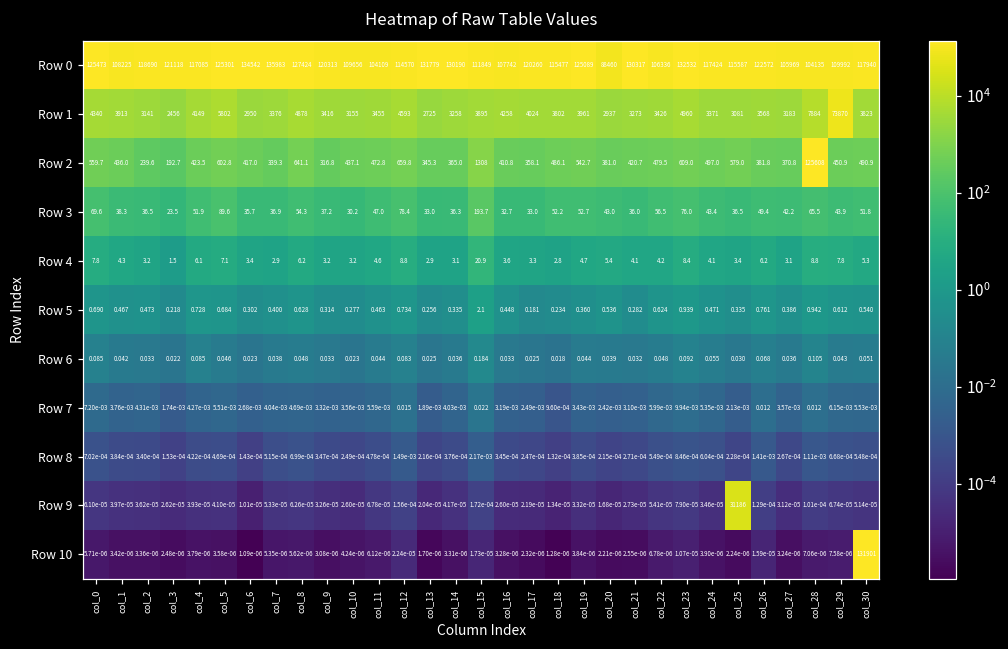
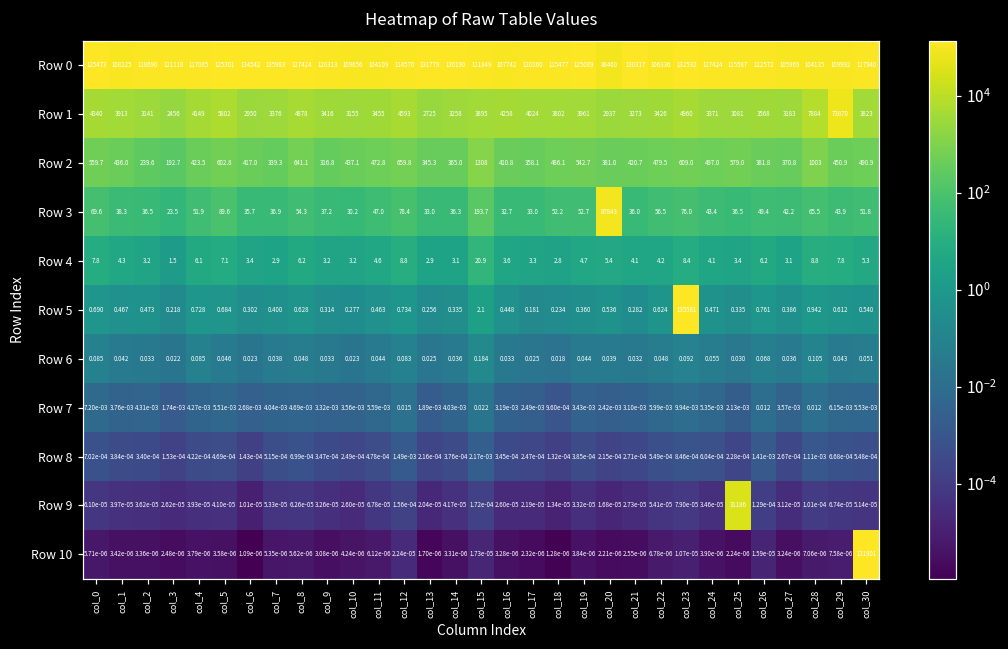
  {
    "Row 2": {
      "col_0": 559.7,
      "col_1": 436.0,
      "col_2": 239.6,
      "col_3": 192.7,
      "col_4": 423.5,
      "col_5": 602.8,
      "col_6": 417.0,
      "col_7": 339.3,
      "col_8": 641.1,
      "col_9": 316.8,
      "col_10": 437.1,
      "col_11": 472.8,
      "col_12": 659.8,
      "col_13": 345.3,
      "col_14": 365.0,
      "col_15": 1308,
      "col_16": 410.8,
      "col_17": 358.1,
      "col_18": 486.1,
      "col_19": 542.7,
      "col_20": 381.0,
      "col_21": 420.7,
      "col_22": 479.5,
      "col_23": 609.0,
      "col_24": 497.0,
      "col_25": 579.0,
      "col_26": 381.8,
      "col_27": 370.8,
-     "col_28": 125608,
+     "col_28": 1003,
      "col_29": 450.9,
      "col_30": 490.9
    },
    "Row 3": {
      "col_0": 69.6,
      "col_1": 38.3,
      "col_2": 36.5,
      "col_3": 23.5,
      "col_4": 51.9,
      "col_5": 89.6,
      "col_6": 35.7,
      "col_7": 36.9,
      "col_8": 54.3,
      "col_9": 37.2,
      "col_10": 30.2,
      "col_11": 47.0,
      "col_12": 78.4,
      "col_13": 33.0,
      "col_14": 36.3,
      "col_15": 193.7,
      "col_16": 32.7,
      "col_17": 33.0,
      "col_18": 52.2,
      "col_19": 52.7,
-     "col_20": 43.0,
+     "col_20": 87843,
      "col_21": 36.0,
      "col_22": 56.5,
      "col_23": 76.0,
      "col_24": 43.4,
      "col_25": 36.5,
      "col_26": 49.4,
      "col_27": 42.2,
      "col_28": 65.5,
      "col_29": 43.9,
      "col_30": 51.8
    },
    "Row 5": {
      "col_0": 0.690,
      "col_1": 0.467,
      "col_2": 0.473,
      "col_3": 0.218,
      "col_4": 0.728,
      "col_5": 0.684,
      "col_6": 0.302,
      "col_7": 0.400,
      "col_8": 0.628,
      "col_9": 0.314,
      "col_10": 0.277,
      "col_11": 0.463,
      "col_12": 0.734,
      "col_13": 0.256,
      "col_14": 0.335,
      "col_15": 2.1,
      "col_16": 0.448,
      "col_17": 0.181,
      "col_18": 0.234,
      "col_19": 0.360,
      "col_20": 0.536,
      "col_21": 0.282,
      "col_22": 0.624,
-     "col_23": 0.939,
+     "col_23": 135581,
      "col_24": 0.471,
      "col_25": 0.335,
      "col_26": 0.761,
      "col_27": 0.386,
      "col_28": 0.942,
      "col_29": 0.612,
      "col_30": 0.540
    }
  }
